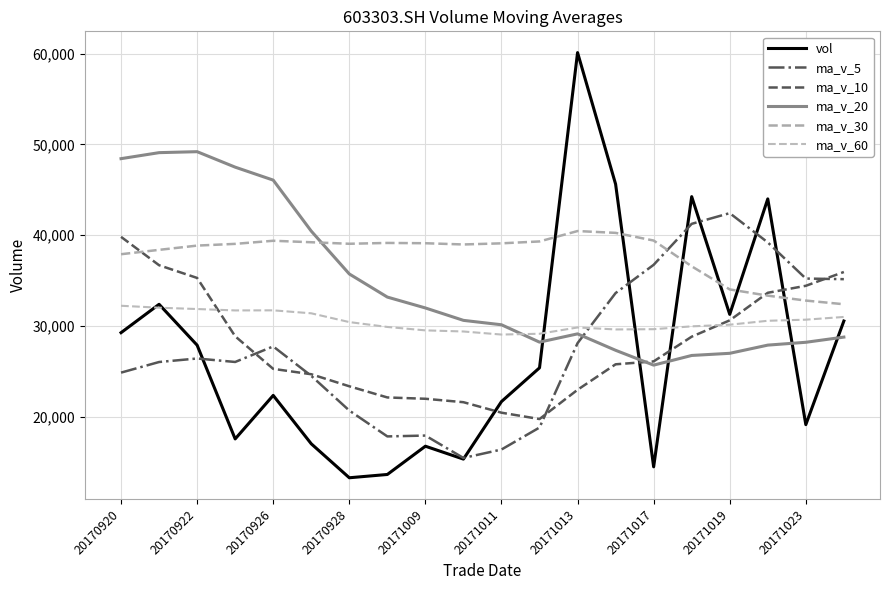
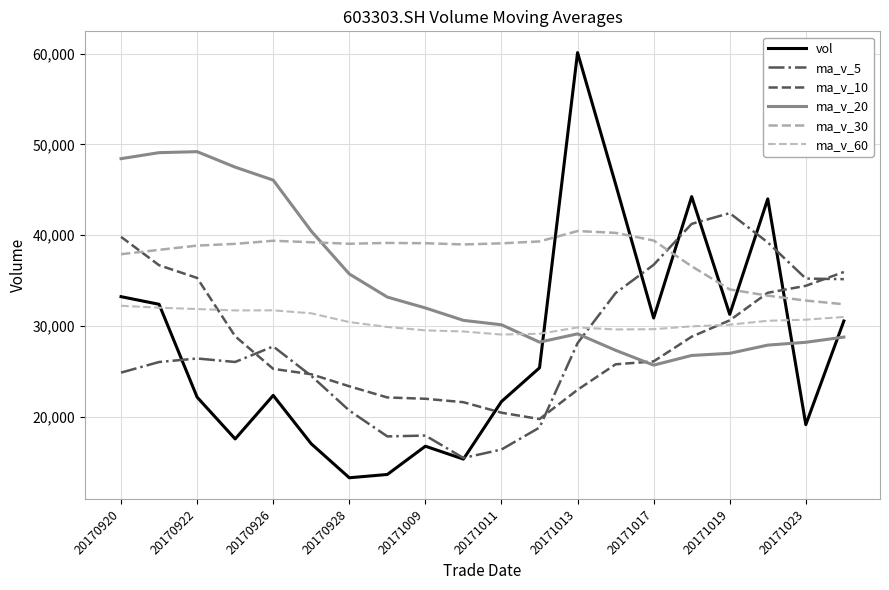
  {
    "vol": {
-     "20170920": "29,000",
-     "20170922": "28,000",
+     "20170920": "33,000",
+     "20170922": "22,000",
      "20170926": "22,000",
      "20170928": "13,000",
      "20171009": "17,000",
      "20171011": "22,000",
      "20171013": "60,000",
-     "20171017": "14,000",
+     "20171017": "31,000",
      "20171019": "31,000",
      "20171023": "19,000"
    }
  }
